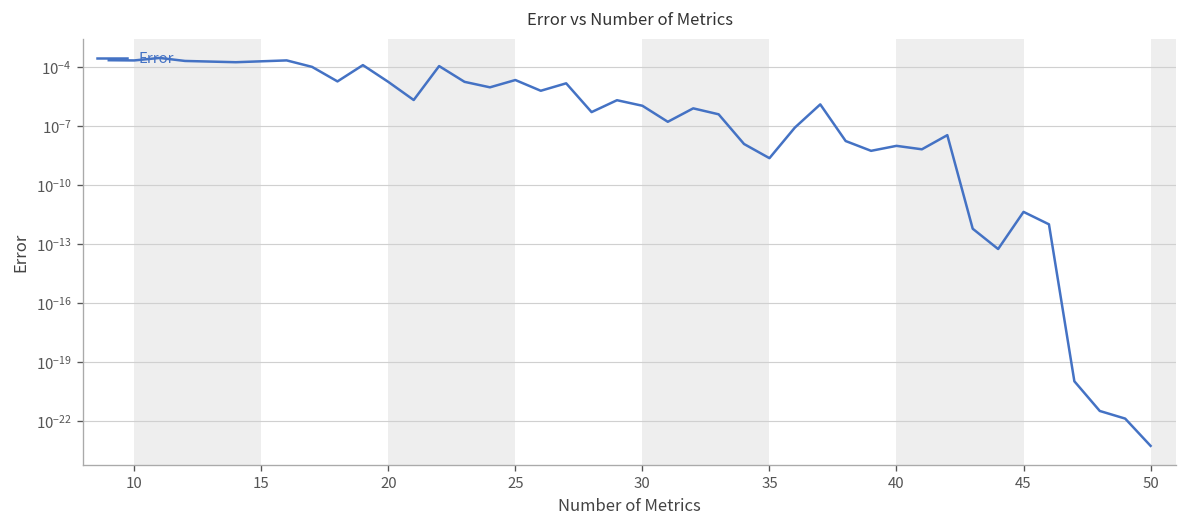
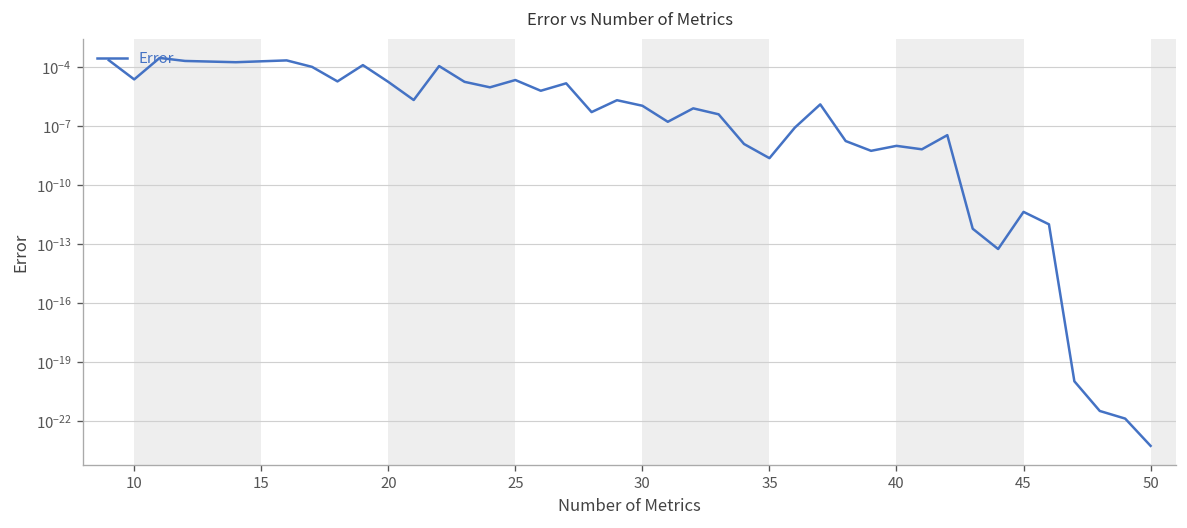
  {
-   "10": 0.0002,
+   "10": 0.00002,
    "20": 0.00002,
    "25": 0.00002,
    "30": 0.000001,
    "35": 0.000000002,
    "40": 0.00000001,
    "45": 0.000000000004,
    "50": 0.000000000000
  }
